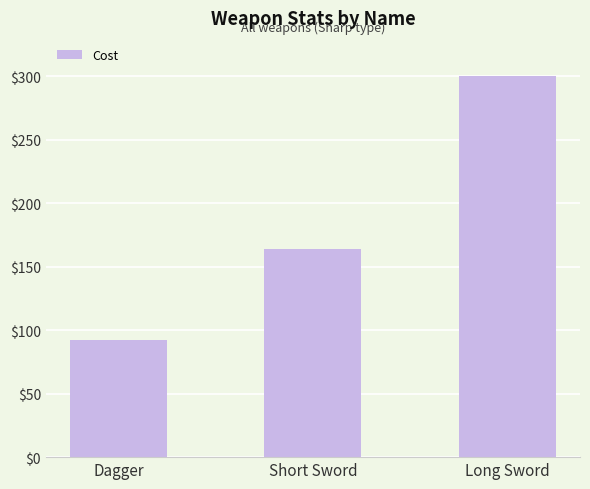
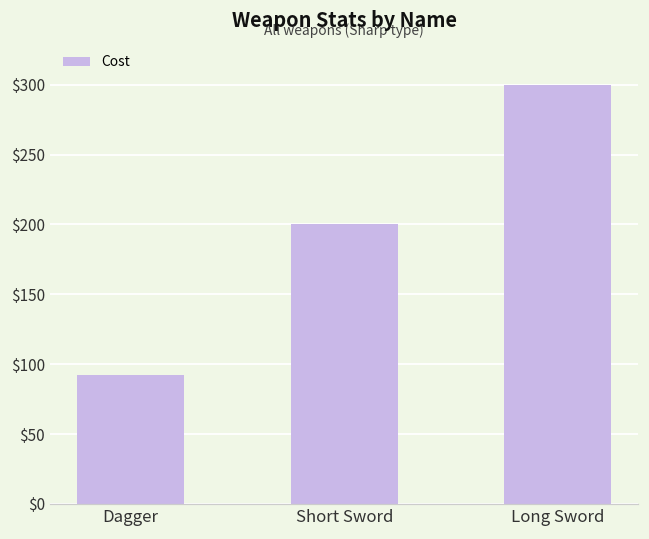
  {
    "Dagger": "$92",
-   "Short Sword": "$164",
+   "Short Sword": "$200",
    "Long Sword": "$300"
  }
